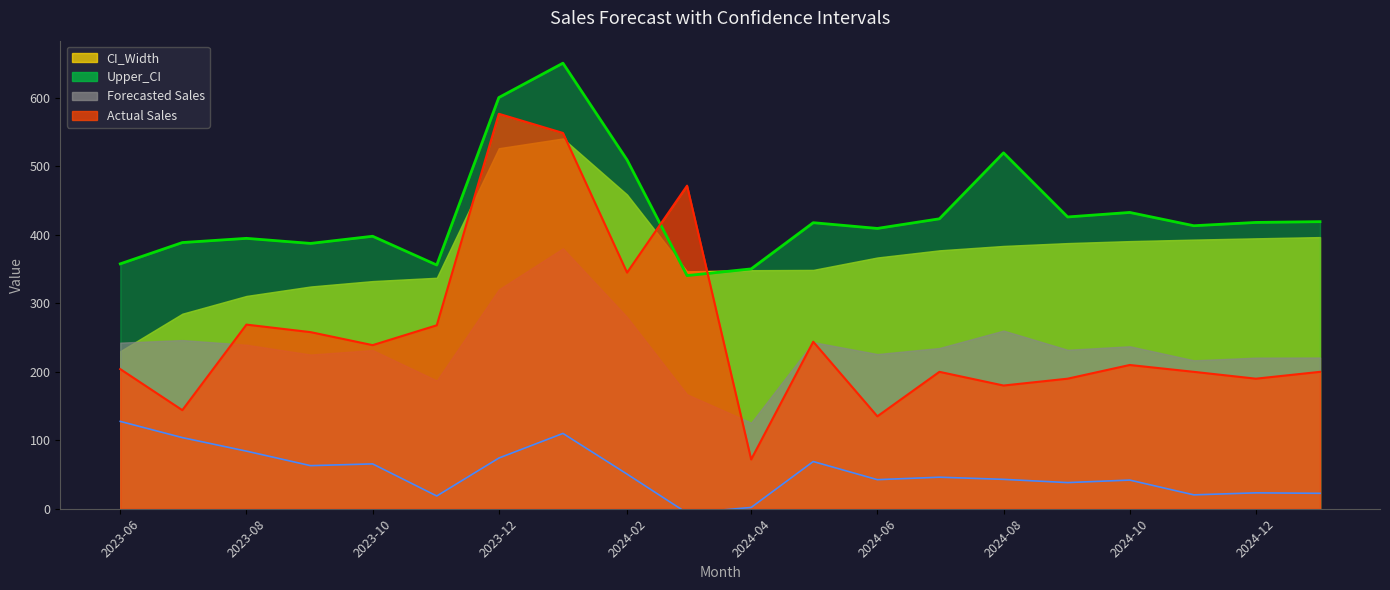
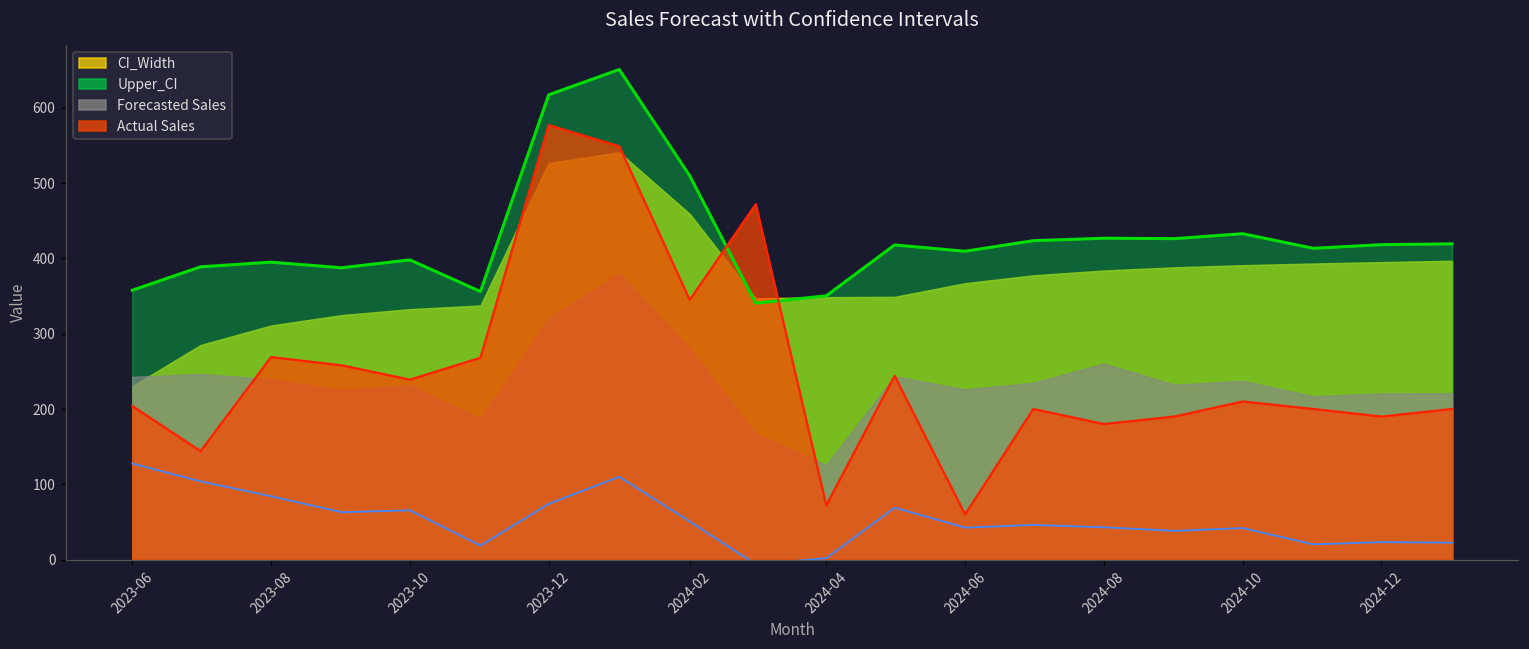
  {
    "CI_Width": {
      "2023-06": 230,
      "2023-08": 310,
      "2023-10": 330,
      "2023-12": 530,
      "2024-02": 460,
      "2024-06": 370,
      "2024-08": 380,
      "2024-10": 390,
      "2024-12": 400
    },
    "Upper_CI": {
      "2023-06": 360,
      "2023-08": 400,
      "2023-10": 400,
-     "2023-12": 600,
+     "2023-12": 620,
      "2024-02": 510,
      "2024-06": 410,
-     "2024-08": 520,
+     "2024-08": 430,
      "2024-10": 430,
      "2024-12": 420
    },
    "Forecasted Sales": {
      "2023-06": 240,
      "2023-08": 240,
      "2023-10": 230,
      "2023-12": 320,
      "2024-02": 280,
      "2024-04": 130,
      "2024-06": 230,
      "2024-08": 260,
      "2024-10": 240,
      "2024-12": 220
    },
    "Actual Sales": {
      "2023-06": 200,
      "2023-08": 270,
      "2023-10": 240,
      "2023-12": 580,
      "2024-02": 350,
      "2024-04": 70,
-     "2024-06": 140,
+     "2024-06": 60,
      "2024-08": 180,
      "2024-10": 210,
      "2024-12": 190
    }
  }
